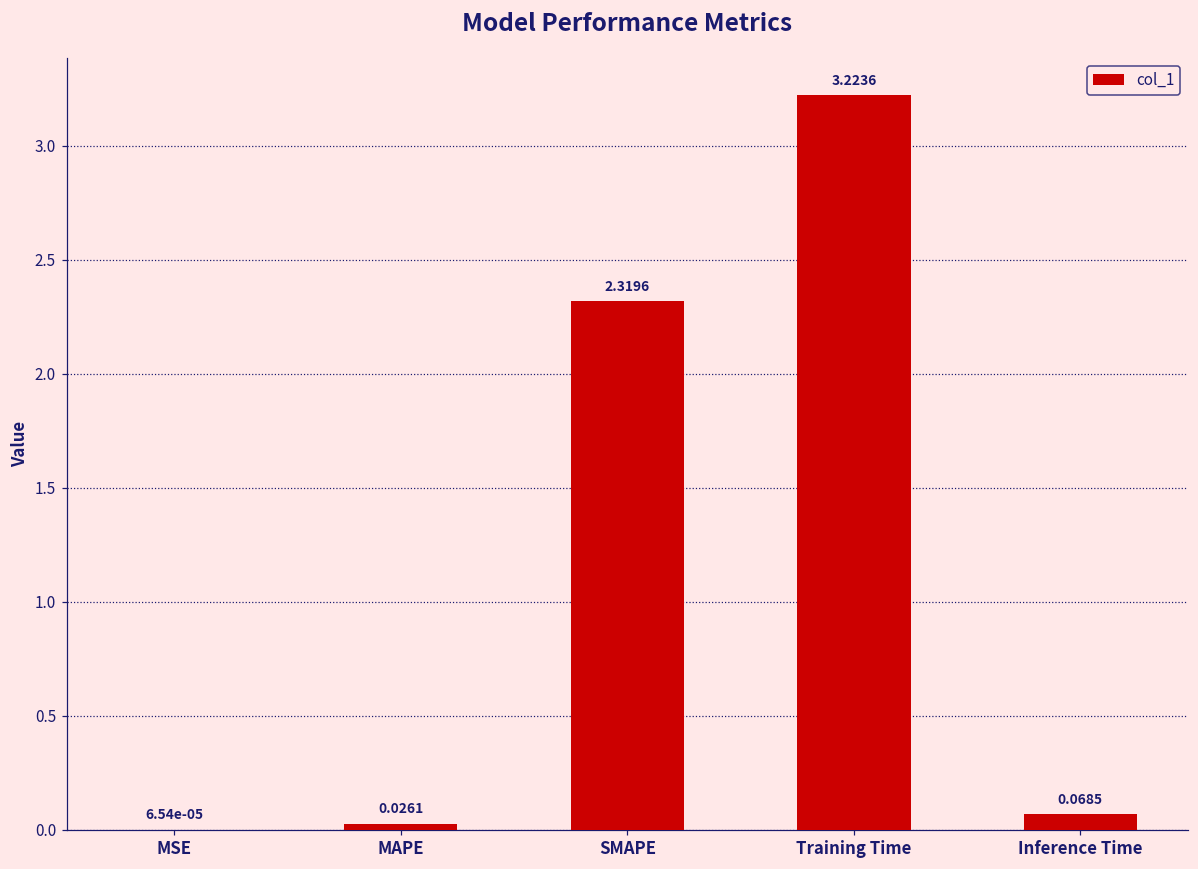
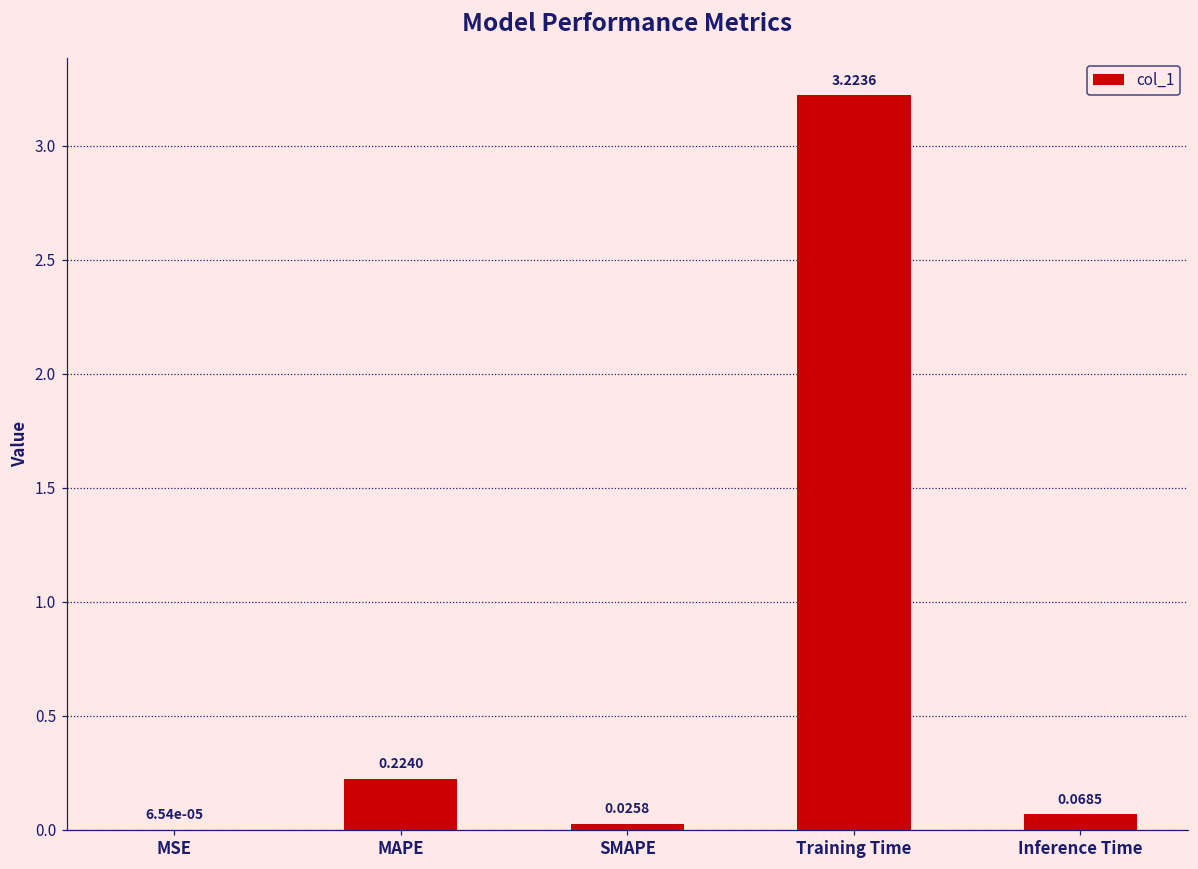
  {
    "MSE": "6.54e-05",
-   "MAPE": "0.0261",
-   "SMAPE": "2.3196",
+   "MAPE": "0.2240",
+   "SMAPE": "0.0258",
    "Training Time": "3.2236",
    "Inference Time": "0.0685"
  }
